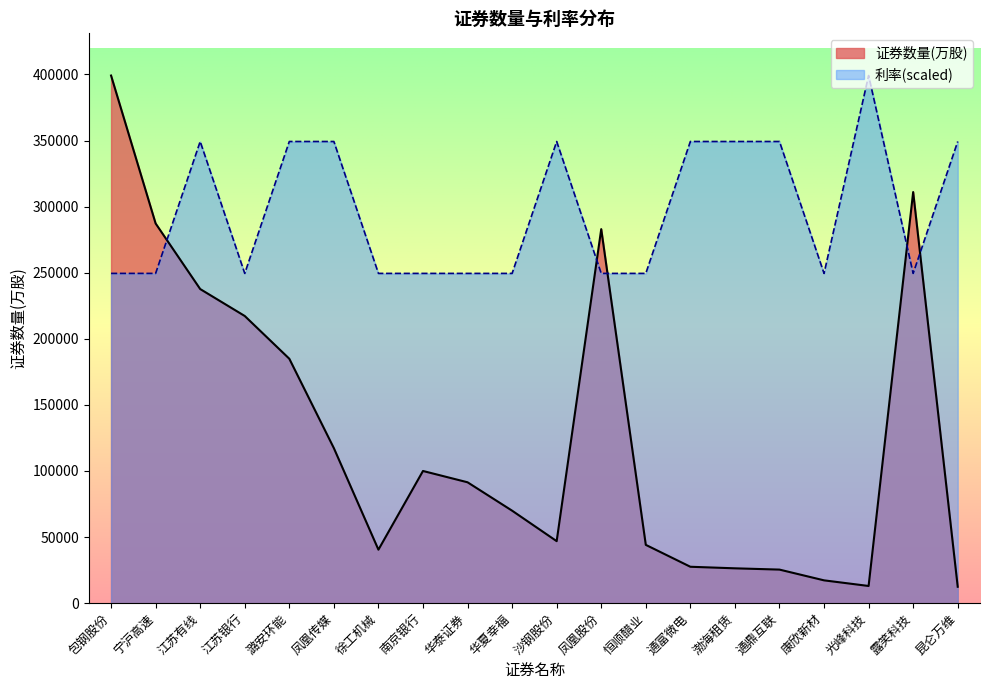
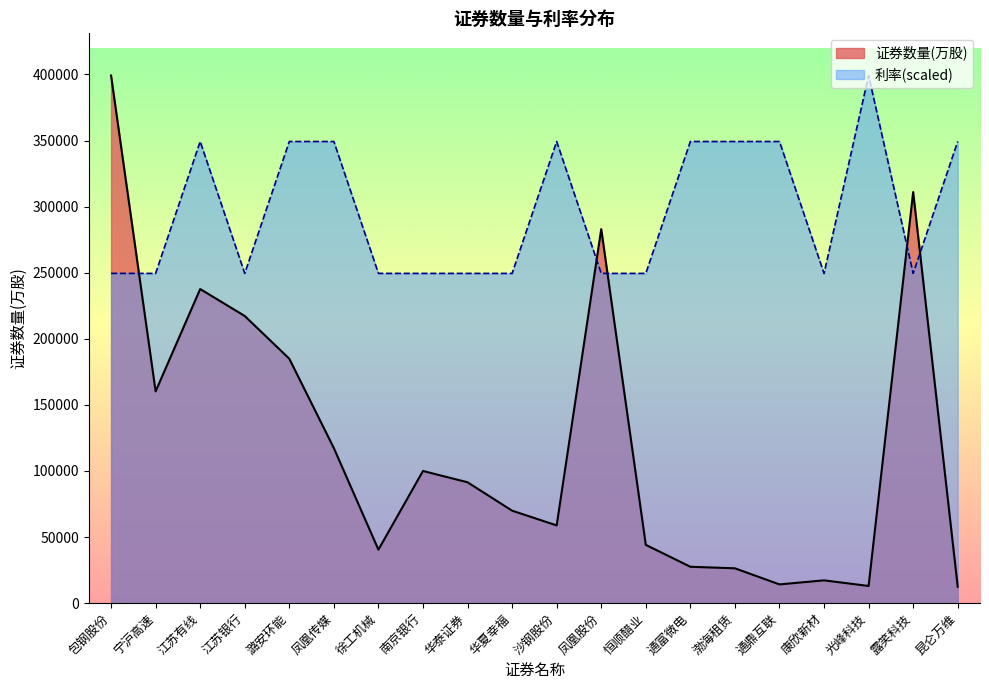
  {
    "证券数量(万股)": {
      "包钢股份": 399000,
-     "宁沪高速": 287000,
+     "宁沪高速": 160000,
      "江苏有线": 238000,
      "江苏银行": 217000,
      "潞安环能": 185000,
      "凤凰传媒": 117000,
      "徐工机械": 40000,
      "南京银行": 100000,
      "华泰证券": 91000,
      "华夏幸福": 70000,
-     "沙钢股份": 47000,
+     "沙钢股份": 59000,
      "凤凰股份": 283000,
      "恒顺醋业": 44000,
      "通富微电": 28000,
      "渤海租赁": 26000,
-     "通鼎互联": 25000,
+     "通鼎互联": 14000,
      "康欣新材": 17000,
      "光峰科技": 13000,
      "露笑科技": 311000,
      "昆仑万维": 12000
    },
    "利率(scaled)": {
      "包钢股份": 249000,
      "宁沪高速": 249000,
      "江苏有线": 349000,
      "江苏银行": 249000,
      "潞安环能": 349000,
      "凤凰传媒": 349000,
      "徐工机械": 249000,
      "南京银行": 249000,
      "华泰证券": 249000,
      "华夏幸福": 249000,
      "沙钢股份": 349000,
      "凤凰股份": 249000,
      "恒顺醋业": 249000,
      "通富微电": 349000,
      "渤海租赁": 349000,
      "通鼎互联": 349000,
      "康欣新材": 249000,
      "露笑科技": 249000,
      "昆仑万维": 349000
    }
  }
